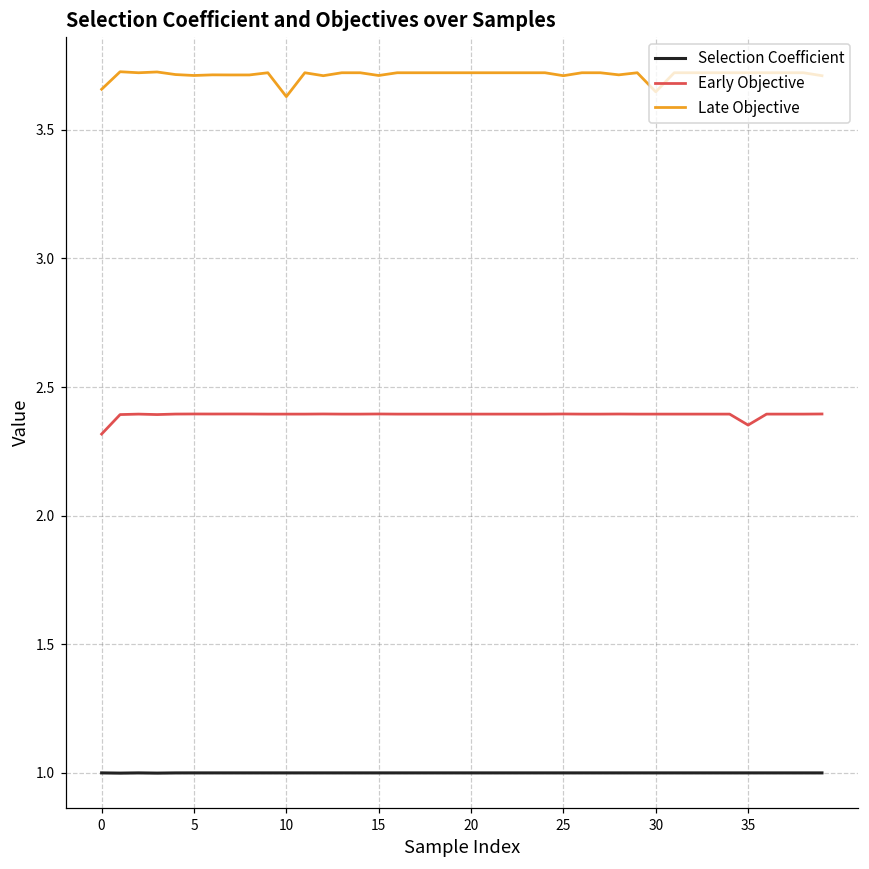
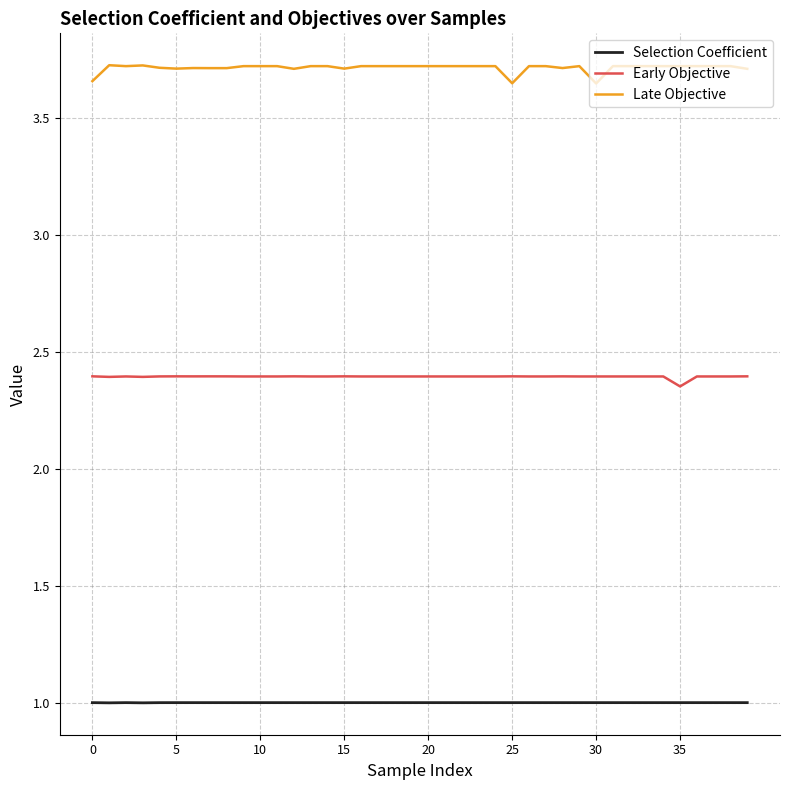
  {
    "Selection Coefficient": {
      "0": 1.00,
      "5": 1.00,
      "10": 1.00,
      "15": 1.00,
      "20": 1.00,
      "25": 1.00,
      "30": 1.00,
      "35": 1.00
    },
    "Early Objective": {
-     "0": 2.32,
+     "0": 2.40,
      "5": 2.40,
      "10": 2.39,
      "15": 2.40,
      "20": 2.39,
      "25": 2.40,
      "30": 2.39,
      "35": 2.35
    },
    "Late Objective": {
      "0": 3.66,
      "5": 3.71,
-     "10": 3.63,
+     "10": 3.72,
      "15": 3.71,
      "20": 3.72,
-     "25": 3.71
+     "25": 3.65
    }
  }
